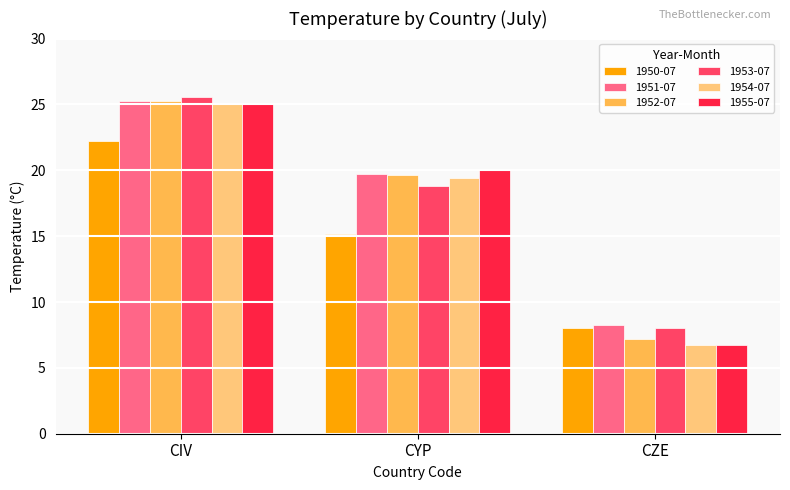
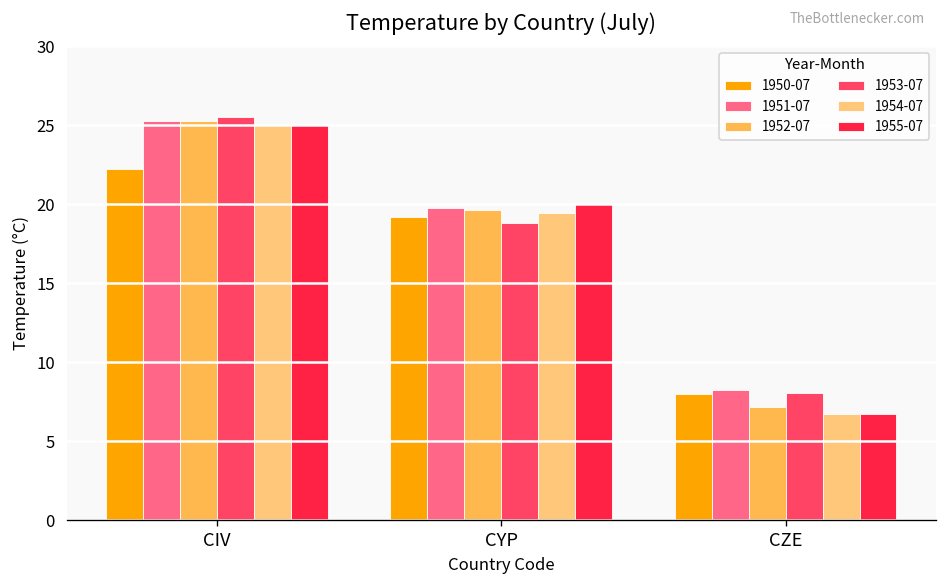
  {
    "1950-07": {
      "CIV": 22.3,
-     "CYP": 15.2,
+     "CYP": 19.2,
      "CZE": 8.0
    }
  }
